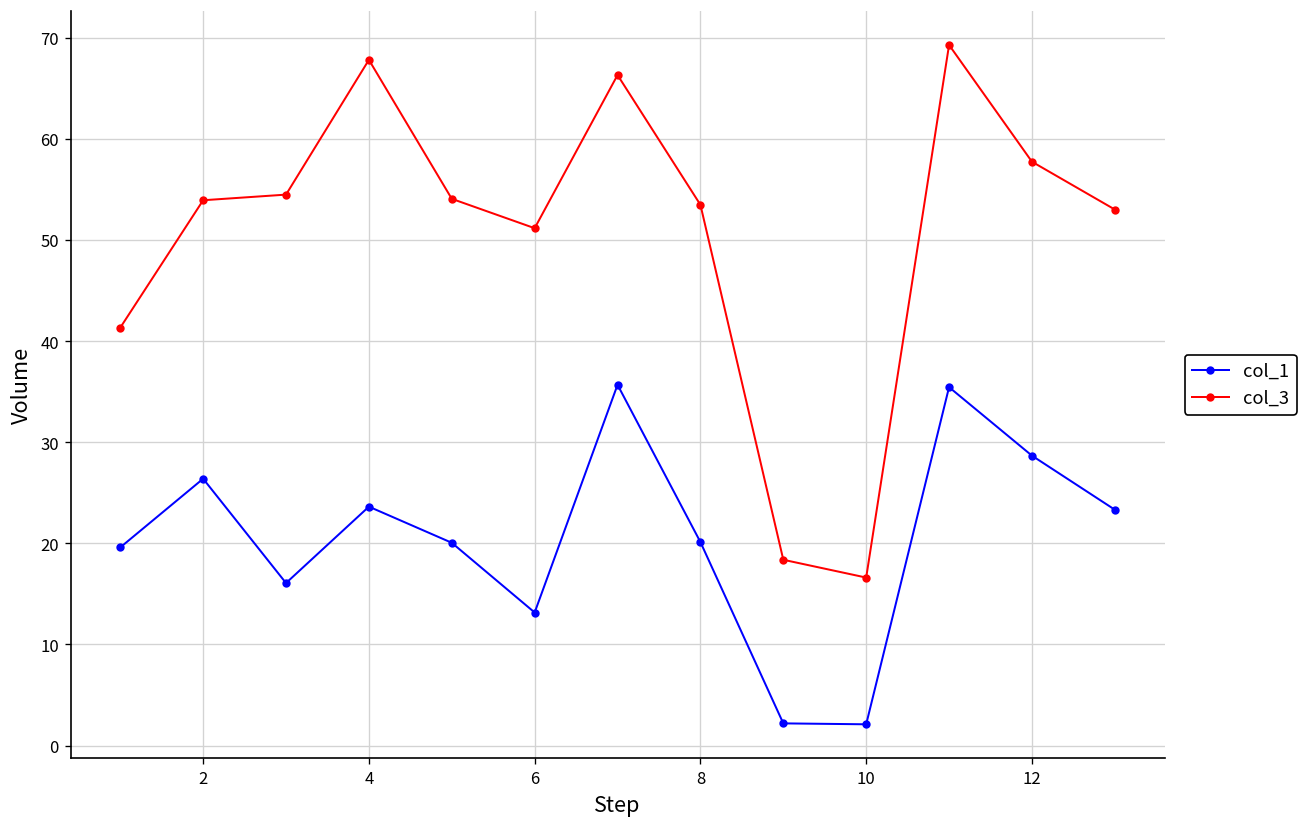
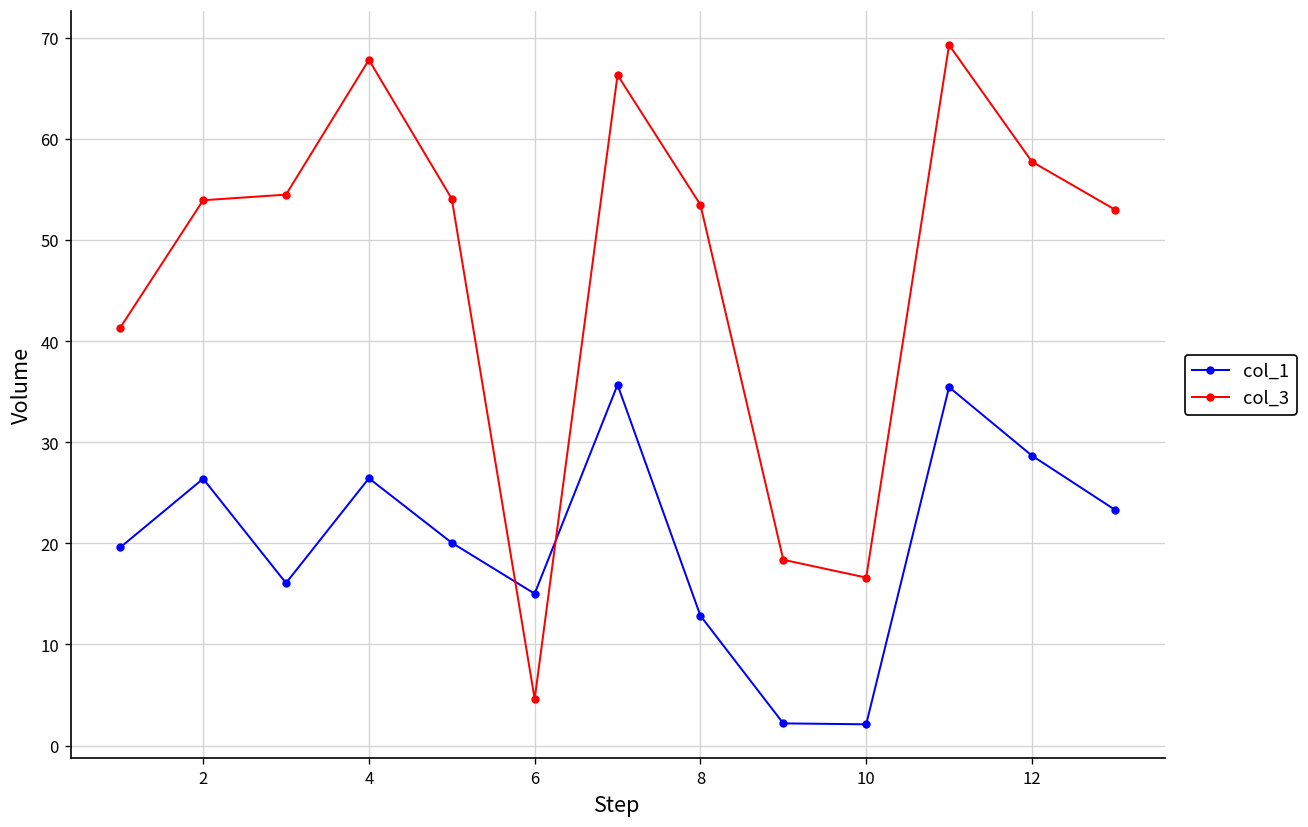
  {
    "col_1": {
      "2": 26,
-     "4": 24,
-     "6": 13,
-     "8": 20,
+     "4": 26,
+     "6": 15,
+     "8": 13,
      "10": 2,
      "12": 29
    },
    "col_3": {
      "2": 54,
      "4": 68,
-     "6": 51,
+     "6": 5,
      "8": 53,
      "10": 17,
      "12": 58
    }
  }
